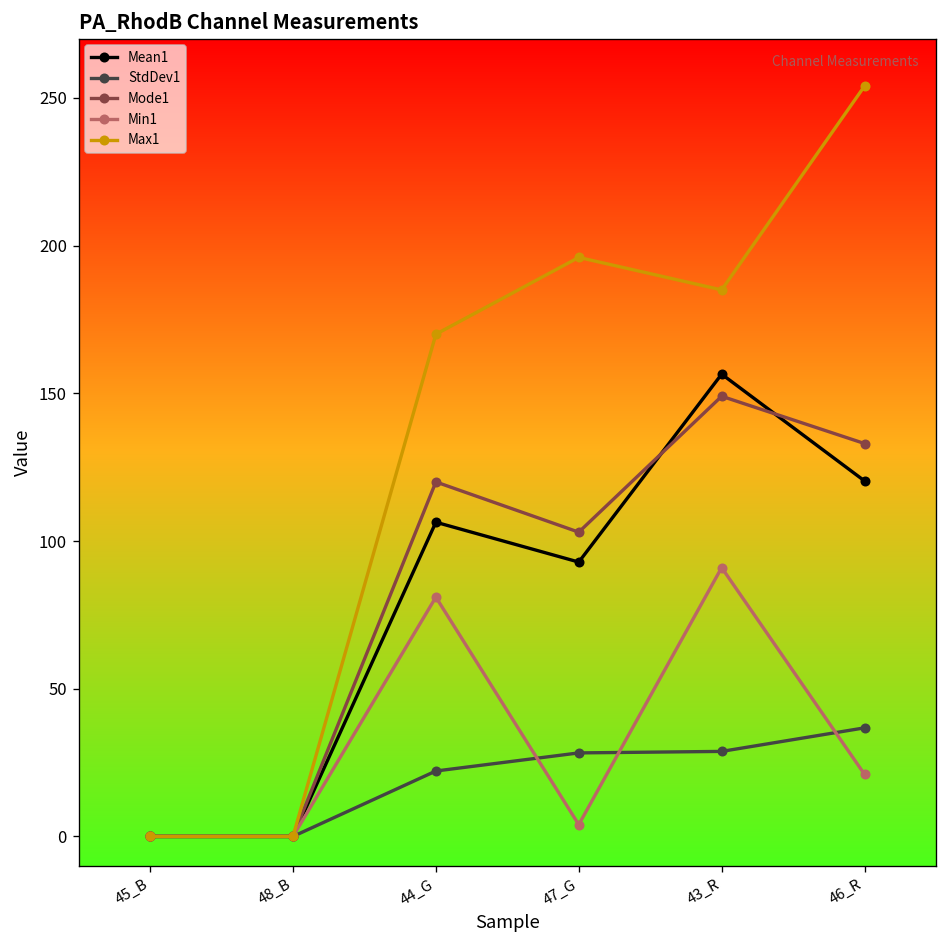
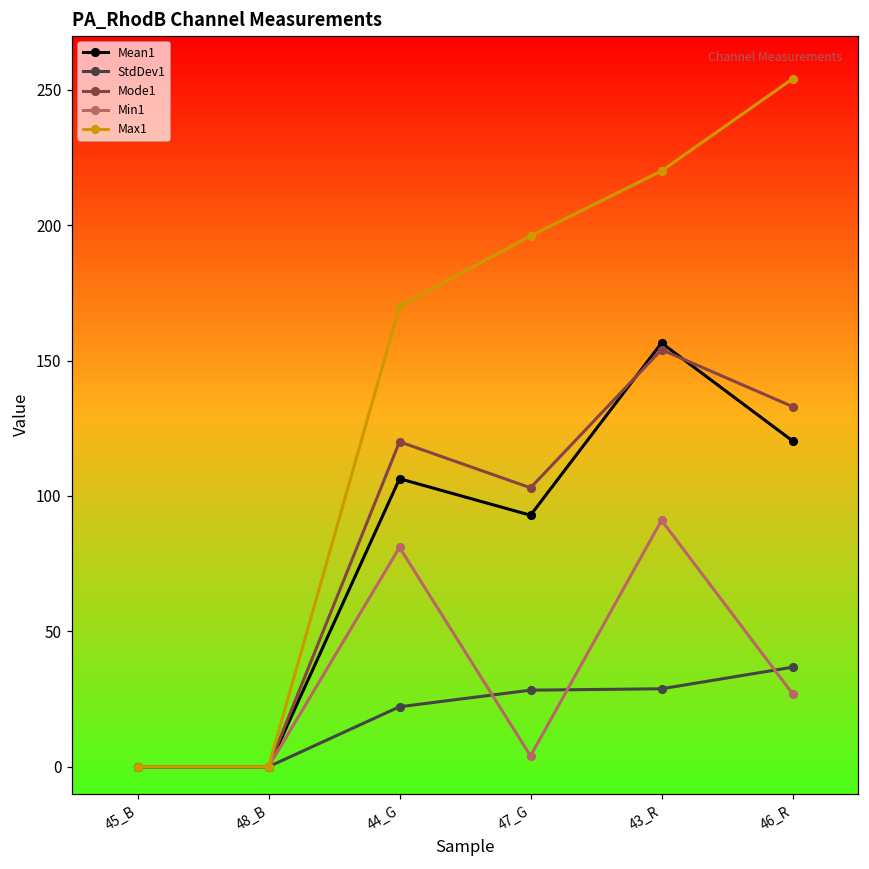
  {
    "Mean1": {
      "44_G": 106,
      "47_G": 93,
      "43_R": 156,
      "46_R": 120
    },
    "StdDev1": {
      "44_G": 22,
      "47_G": 28,
      "43_R": 29,
      "46_R": 37
    },
    "Mode1": {
      "44_G": 120,
      "47_G": 103,
-     "43_R": 149,
+     "43_R": 154,
      "46_R": 133
    },
    "Min1": {
      "44_G": 81,
      "47_G": 4,
      "43_R": 91,
-     "46_R": 21
+     "46_R": 27
    },
    "Max1": {
      "44_G": 170,
      "47_G": 196,
-     "43_R": 185,
+     "43_R": 220,
      "46_R": 254
    }
  }
